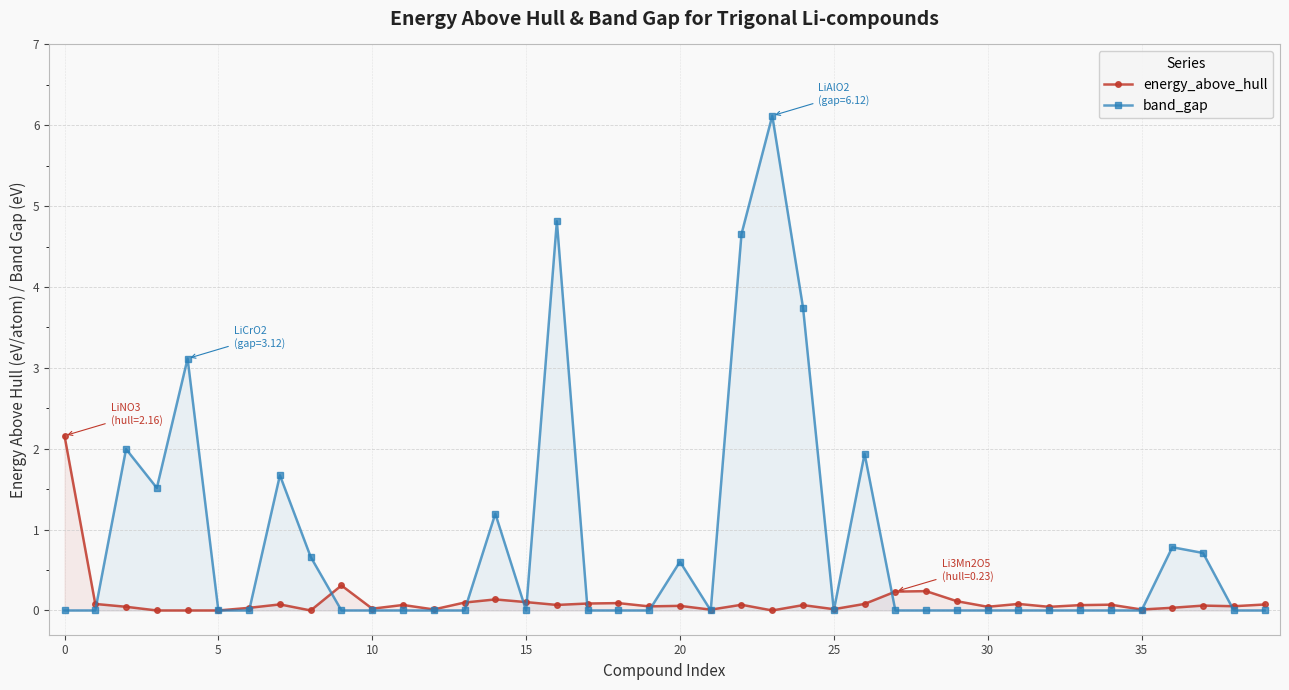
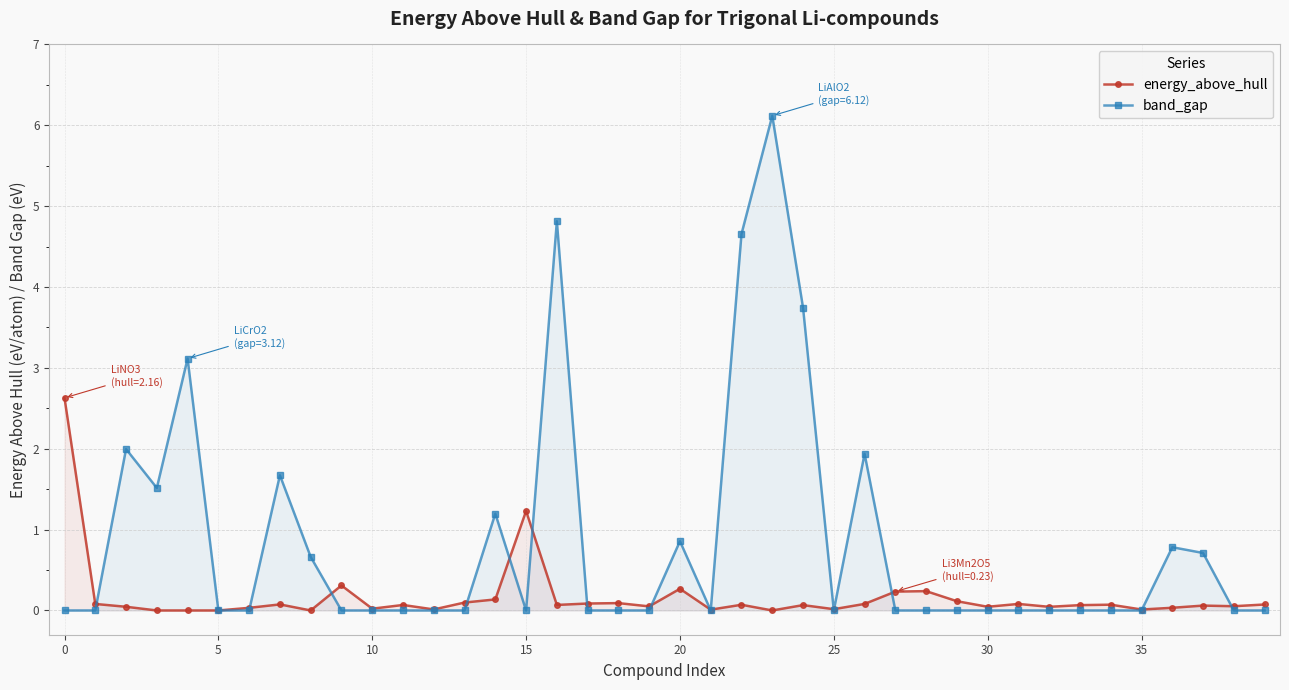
  {
    "energy_above_hull": {
-     "0": 2.2,
-     "15": 0.1,
-     "20": 0.1,
+     "0": 2.6,
+     "15": 1.2,
+     "20": 0.3,
      "30": 0.0
    },
    "band_gap": {
      "0": 0.0,
      "15": 0.0,
-     "20": 0.6,
+     "20": 0.9,
      "30": 0.0
    }
  }
